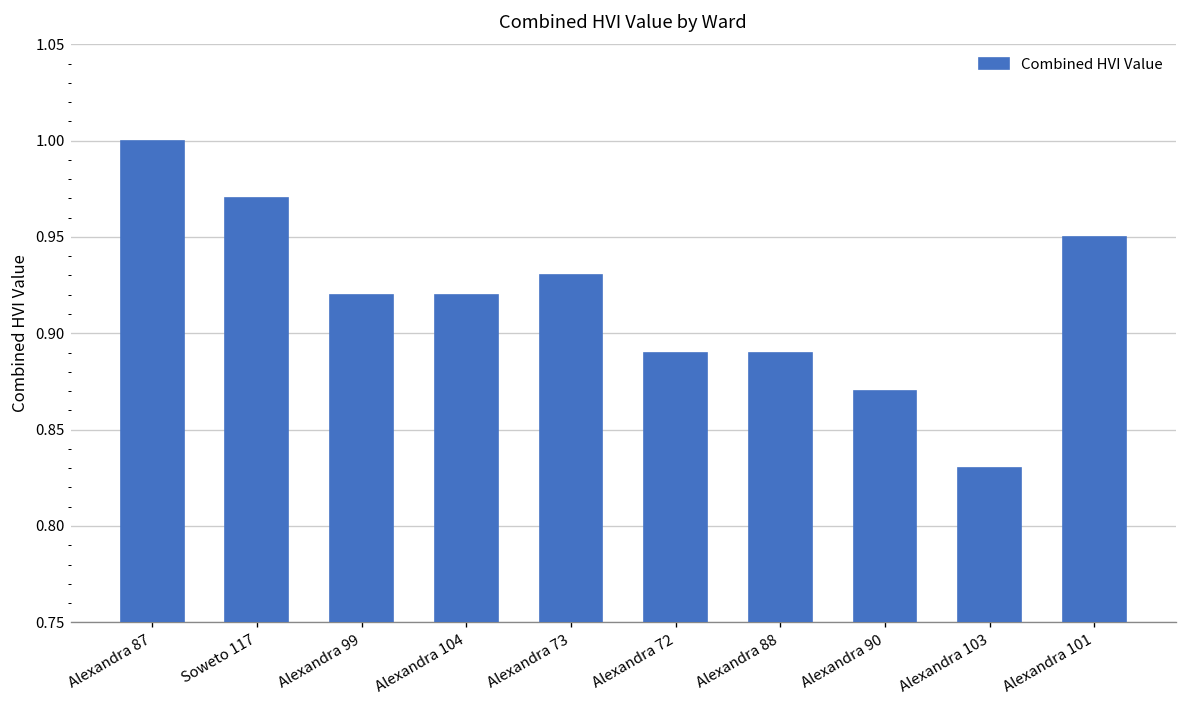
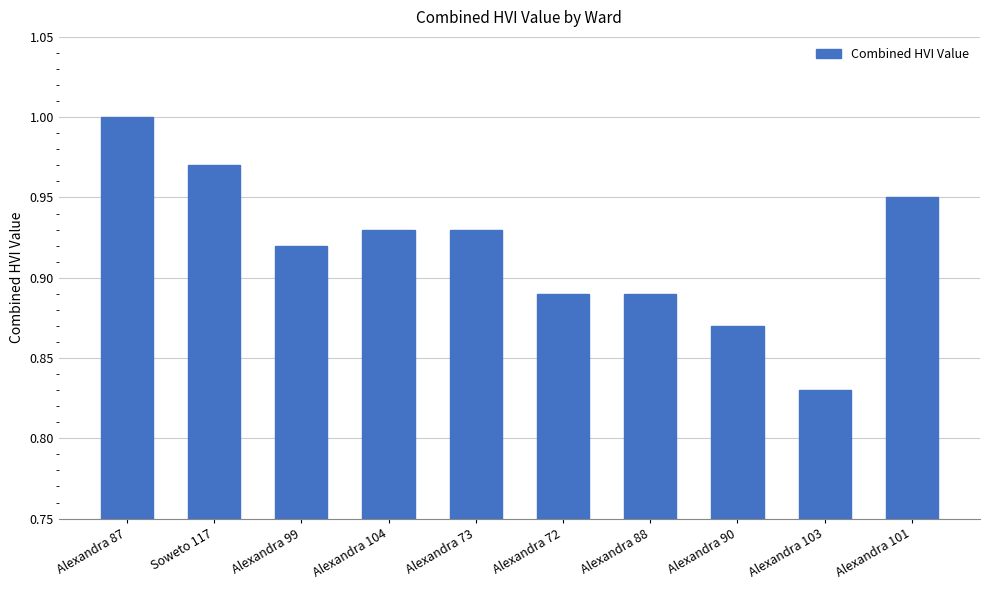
  {
    "Alexandra 87": 1.00,
    "Soweto 117": 0.97,
    "Alexandra 99": 0.92,
-   "Alexandra 104": 0.92,
+   "Alexandra 104": 0.93,
    "Alexandra 73": 0.93,
    "Alexandra 72": 0.89,
    "Alexandra 88": 0.89,
    "Alexandra 90": 0.87,
    "Alexandra 103": 0.83,
    "Alexandra 101": 0.95
  }
